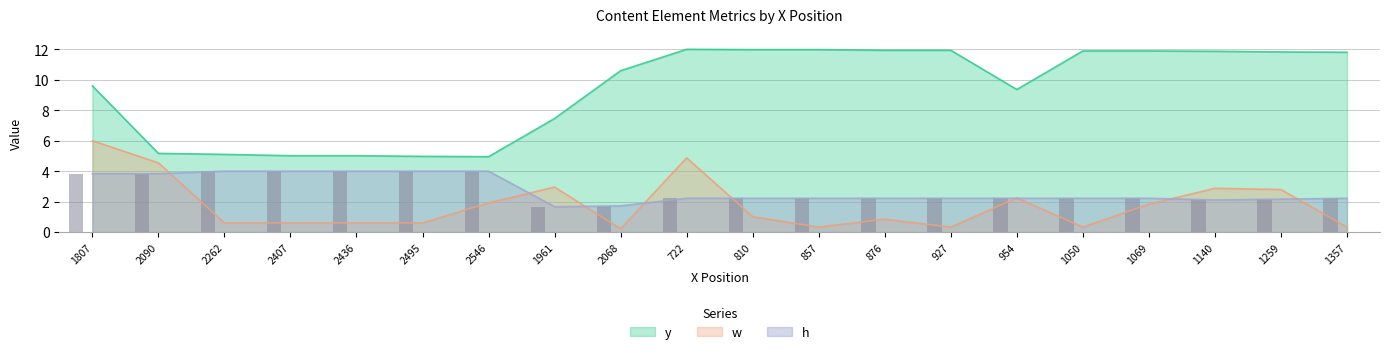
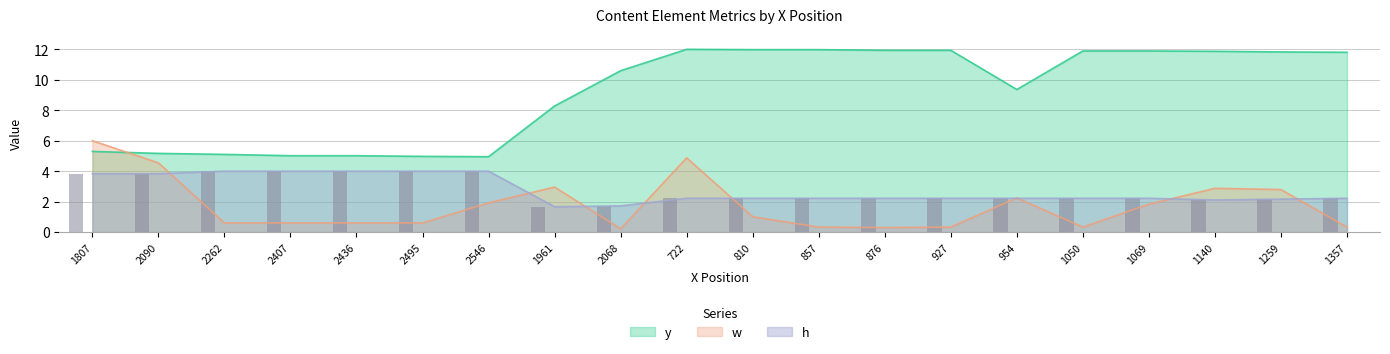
  {
    "y": {
-     "1807": 9.6,
+     "1807": 5.3,
      "2090": 5.2,
      "2262": 5.1,
      "2407": 5.0,
      "2436": 5.0,
      "2495": 5.0,
      "2546": 5.0,
-     "1961": 7.5,
+     "1961": 8.3,
      "2068": 10.6,
      "722": 12.0,
      "810": 12.0,
      "857": 12.0,
      "876": 11.9,
      "927": 11.9,
      "954": 9.4,
      "1050": 11.9,
      "1069": 11.9,
      "1140": 11.9,
      "1259": 11.8,
      "1357": 11.8
    },
    "w": {
      "1807": 6.0,
      "2090": 4.5,
      "2262": 0.6,
      "2407": 0.6,
      "2436": 0.6,
      "2495": 0.6,
      "2546": 1.9,
      "1961": 3.0,
      "2068": 0.2,
      "722": 4.9,
      "810": 1.0,
      "857": 0.3,
-     "876": 0.8,
+     "876": 0.3,
      "927": 0.3,
      "1050": 0.3,
      "1069": 1.8,
      "1140": 2.9,
      "1259": 2.8,
      "1357": 0.3
    },
    "h": {
      "1807": 3.8,
      "2090": 3.8,
      "2262": 4.0,
      "2407": 4.0,
      "2436": 4.0,
      "2495": 4.0,
      "2546": 4.0,
      "1961": 1.7,
      "2068": 1.7,
      "722": 2.2,
      "810": 2.2,
      "857": 2.2,
      "876": 2.2,
      "927": 2.2,
      "1050": 2.2,
      "1069": 2.2,
      "1140": 2.1,
      "1259": 2.2,
      "1357": 2.2
    }
  }
